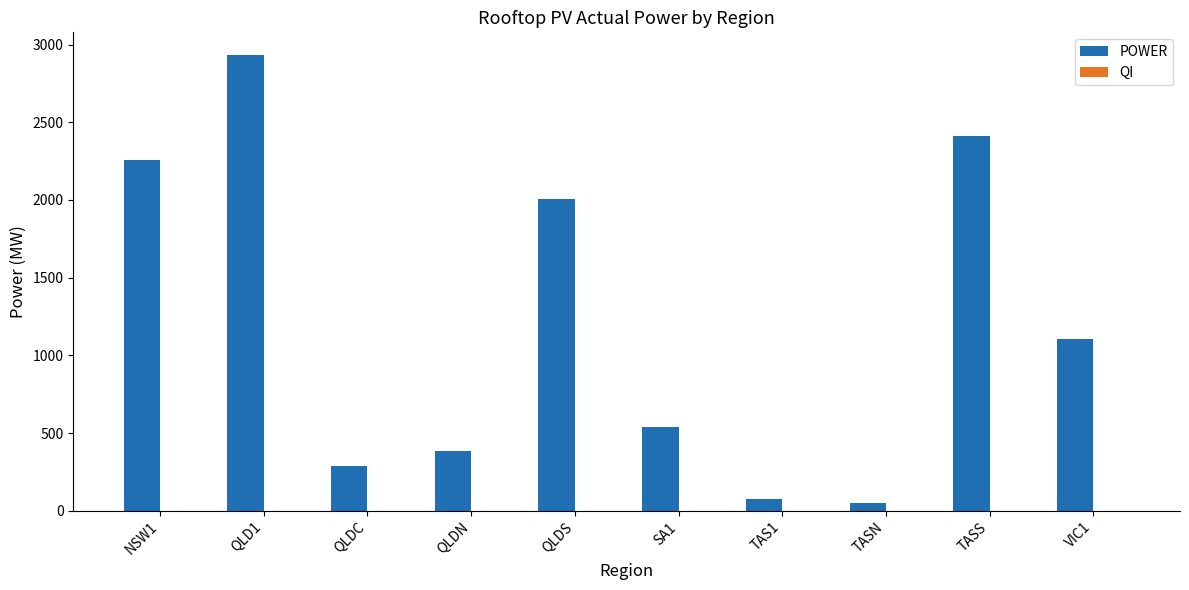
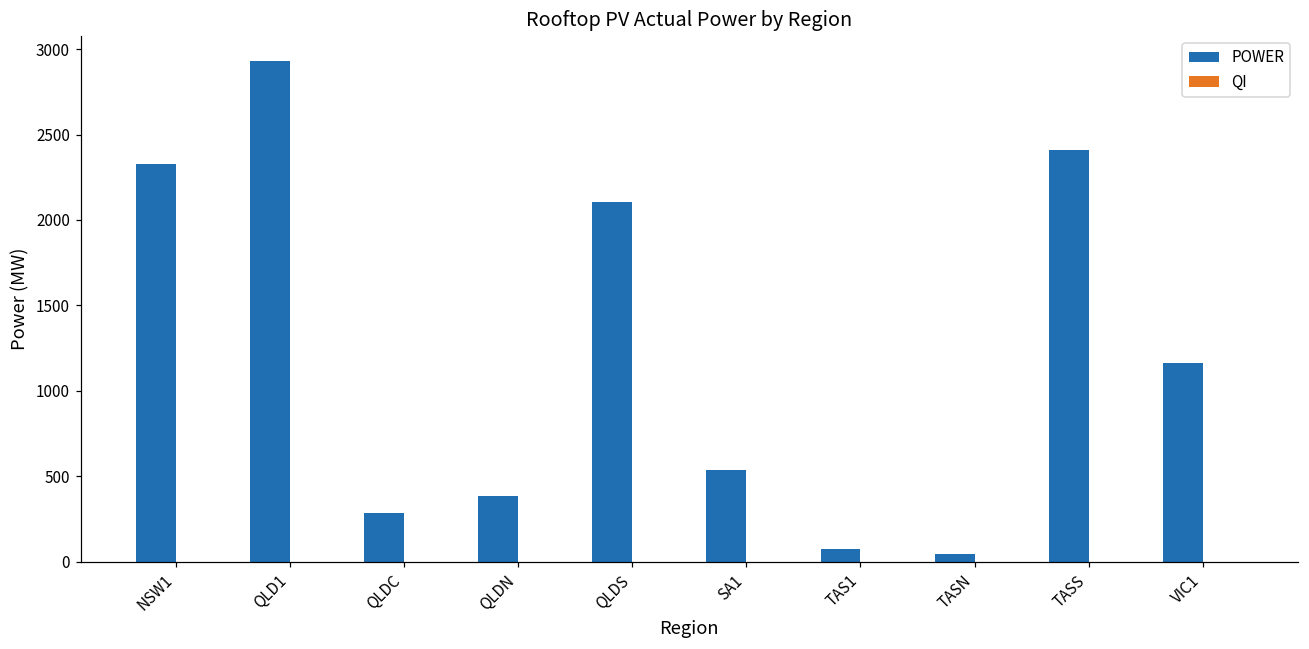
  {
    "POWER": {
-     "NSW1": 2260,
+     "NSW1": 2330,
      "QLD1": 2930,
      "QLDC": 280,
      "QLDN": 390,
-     "QLDS": 2010,
+     "QLDS": 2110,
      "SA1": 540,
      "TAS1": 80,
      "TASN": 50,
      "TASS": 2410,
-     "VIC1": 1100
+     "VIC1": 1160
    }
  }
